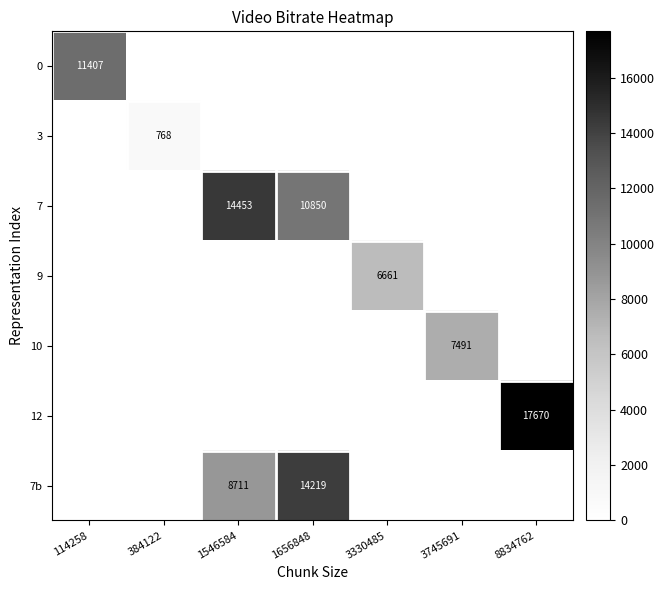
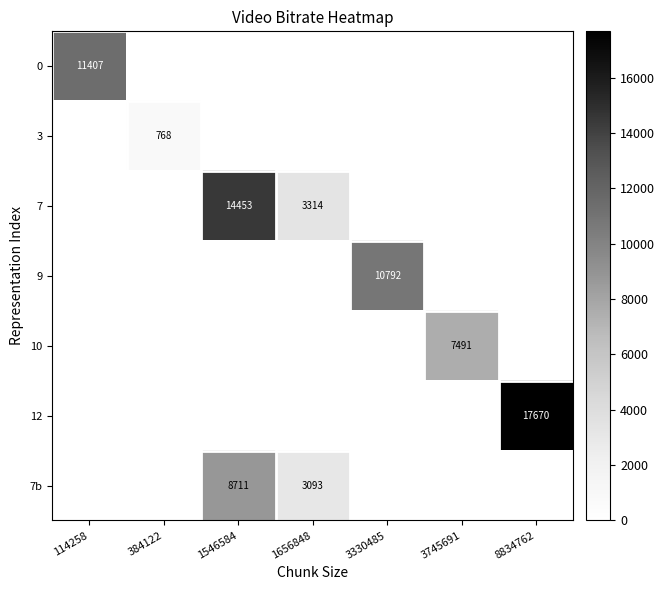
  {
    "0": {
      "114258": 11407
    },
    "3": {
      "384122": 768
    },
    "7": {
      "1546584": 14453,
-     "1656848": 10850
+     "1656848": 3314
    },
    "9": {
-     "3330485": 6661
+     "3330485": 10792
    },
    "10": {
      "3745691": 7491
    },
    "12": {
      "8834762": 17670
    },
    "7b": {
      "1546584": 8711,
-     "1656848": 14219
+     "1656848": 3093
    }
  }
